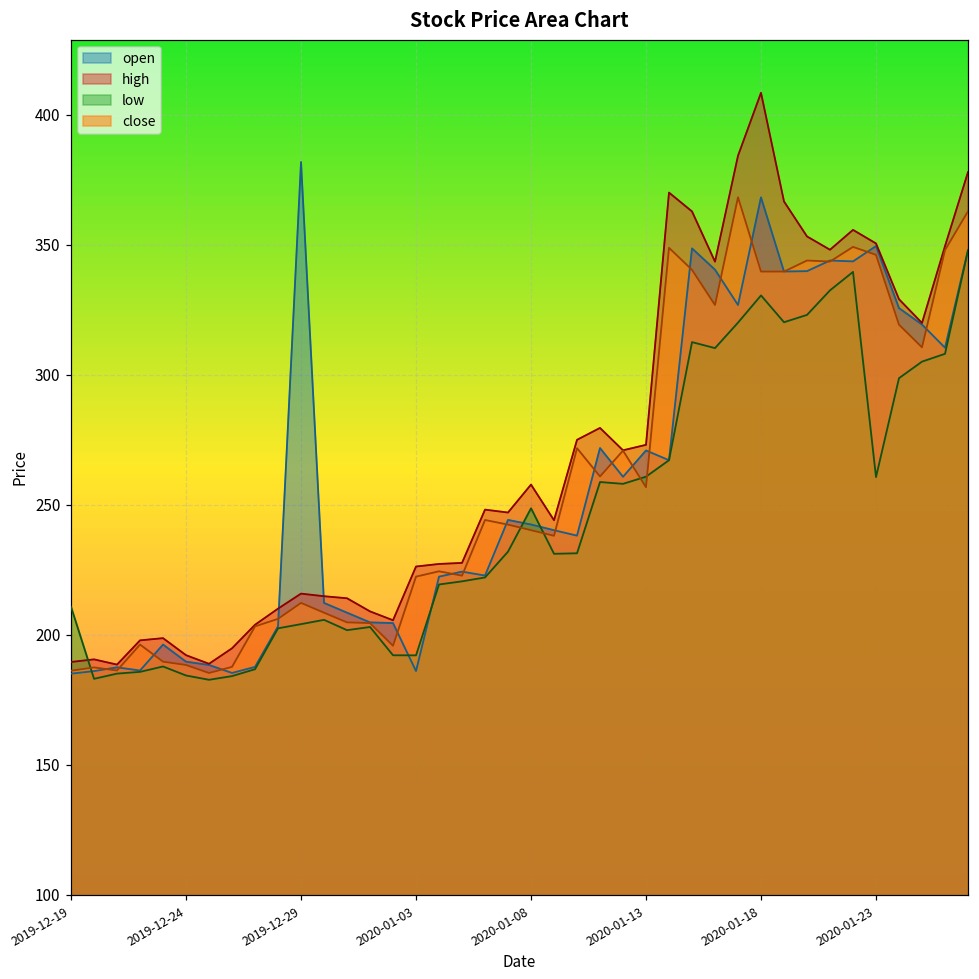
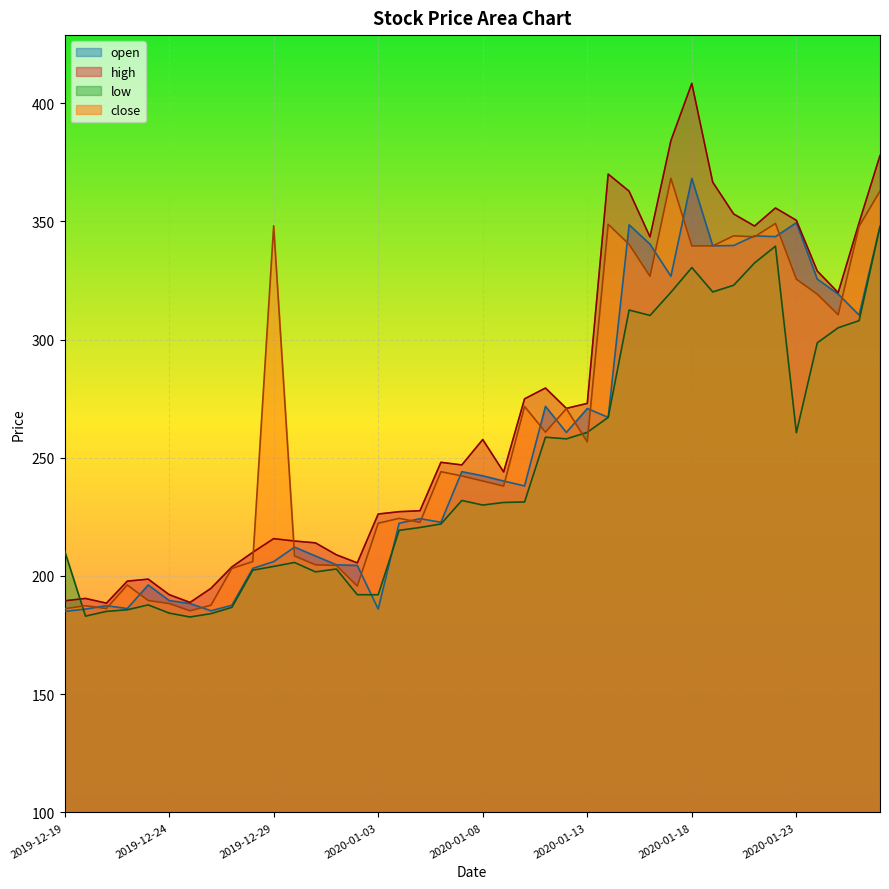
  {
    "open": {
      "2019-12-19": 185,
      "2019-12-24": 190,
-     "2019-12-29": 382,
+     "2019-12-29": 206,
      "2020-01-03": 186,
      "2020-01-08": 242,
      "2020-01-13": 271,
      "2020-01-18": 368
    },
    "high": {
      "2019-12-19": 190,
      "2019-12-24": 192,
      "2019-12-29": 216,
      "2020-01-03": 226,
      "2020-01-08": 258,
      "2020-01-13": 273,
      "2020-01-18": 408
    },
    "low": {
      "2019-12-19": 211,
      "2019-12-24": 184,
      "2019-12-29": 204,
      "2020-01-03": 192,
-     "2020-01-08": 249,
+     "2020-01-08": 230,
      "2020-01-13": 261,
      "2020-01-18": 330,
      "2020-01-23": 261
    },
    "close": {
      "2019-12-19": 186,
      "2019-12-24": 188,
-     "2019-12-29": 212,
+     "2019-12-29": 348,
      "2020-01-03": 222,
      "2020-01-08": 240,
      "2020-01-13": 257,
      "2020-01-18": 340,
-     "2020-01-23": 346
+     "2020-01-23": 326
    }
  }
